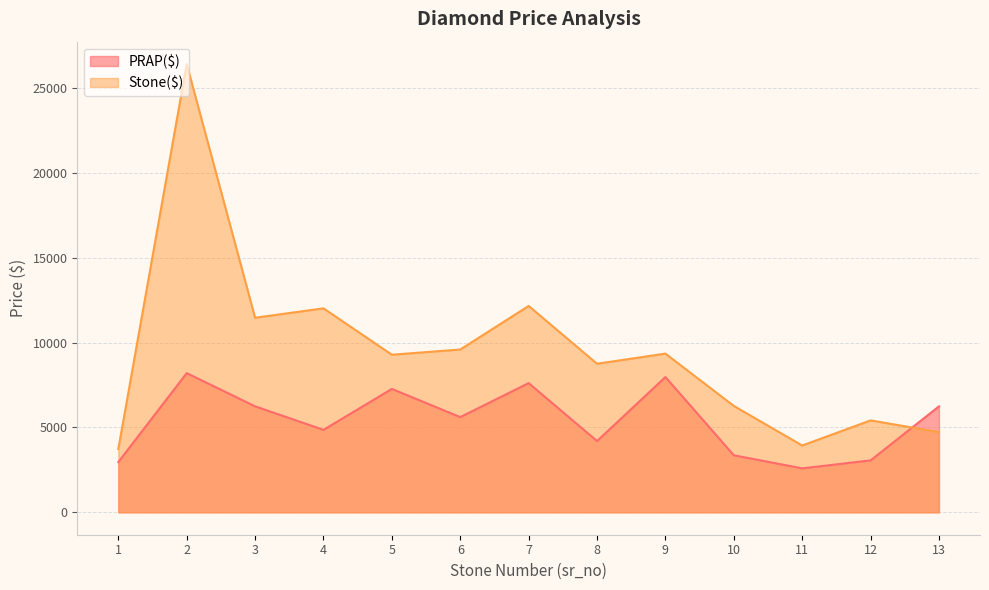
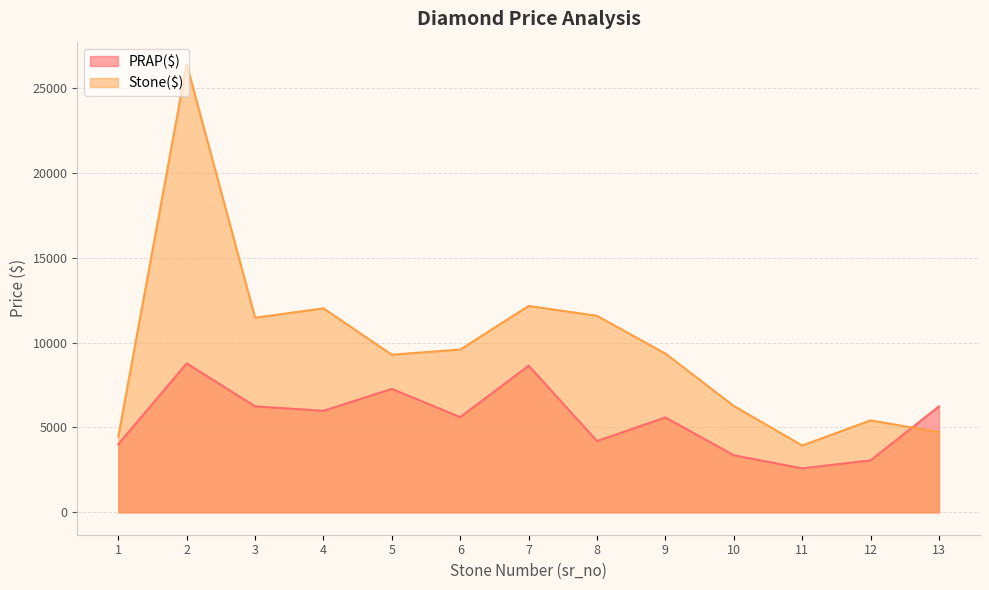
  {
    "PRAP($)": {
-     "1": 3000,
-     "2": 8200,
+     "1": 4000,
+     "2": 8800,
      "3": 6200,
-     "4": 4900,
+     "4": 6000,
      "5": 7300,
      "6": 5600,
-     "7": 7600,
+     "7": 8600,
      "8": 4200,
-     "9": 8000,
+     "9": 5600,
      "10": 3400,
      "11": 2600,
      "12": 3100,
      "13": 6200
    },
    "Stone($)": {
-     "1": 3700,
+     "1": 4500,
      "3": 11500,
      "4": 12000,
      "5": 9300,
      "6": 9600,
      "7": 12200,
-     "8": 8800,
+     "8": 11600,
      "9": 9400,
      "10": 6300,
      "11": 3900,
      "12": 5400,
      "13": 4700
    }
  }
